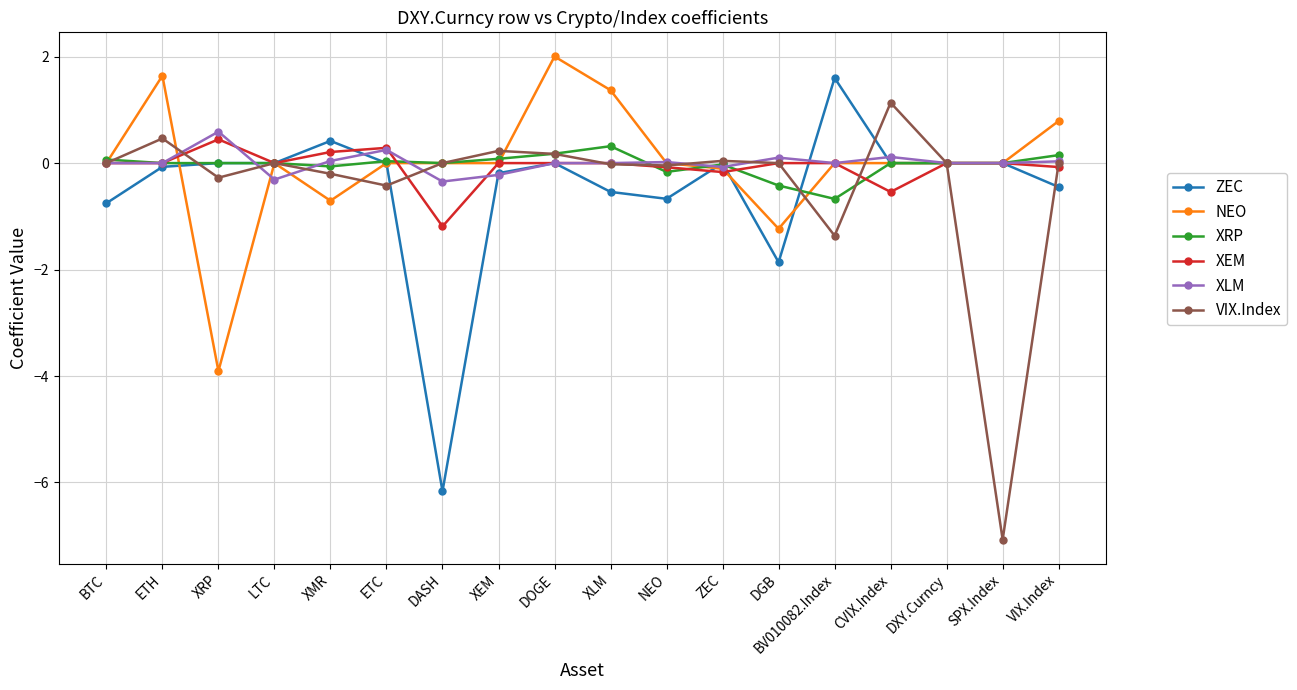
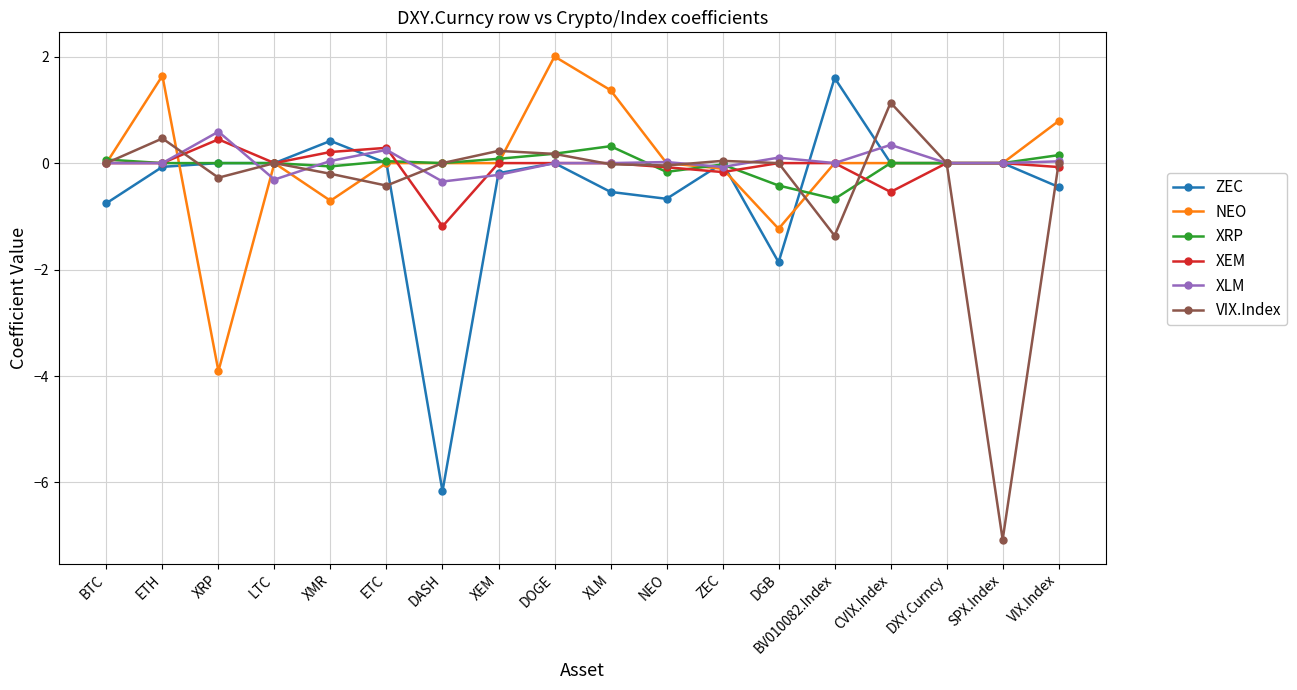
  {
    "ZEC": {
      "BTC": -0.8,
      "ETH": -0.1,
      "XMR": 0.4,
      "DASH": -6.2,
      "XLM": -0.5,
      "NEO": -0.7,
      "DGB": -1.9,
      "BV010082.Index": 1.6,
      "VIX.Index": -0.4
    },
    "NEO": {
      "ETH": 1.6,
      "XRP": -3.9,
      "XMR": -0.7,
      "DOGE": 2.0,
      "XLM": 1.4,
      "DGB": -1.2,
      "VIX.Index": 0.8
    },
    "XRP": {
      "BTC": 0.1,
      "XMR": -0.1,
      "XEM": 0.1,
      "XLM": 0.3,
      "NEO": -0.2,
      "DGB": -0.4,
      "BV010082.Index": -0.7,
      "VIX.Index": 0.1
    },
    "XEM": {
      "XRP": 0.4,
      "XMR": 0.2,
      "DASH": -1.2,
      "ZEC": -0.2,
      "CVIX.Index": -0.5,
      "VIX.Index": -0.1
    },
    "XLM": {
      "XRP": 0.6,
      "LTC": -0.3,
      "XMR": 0.0,
      "DASH": -0.3,
      "DGB": 0.1,
-     "CVIX.Index": 0.1
+     "CVIX.Index": 0.3
    },
    "VIX.Index": {
      "ETH": 0.5,
      "XRP": -0.3,
      "XMR": -0.2,
      "ETC": -0.4,
      "XEM": 0.2,
      "BV010082.Index": -1.4,
      "CVIX.Index": 1.1,
      "SPX.Index": -7.1
    }
  }
